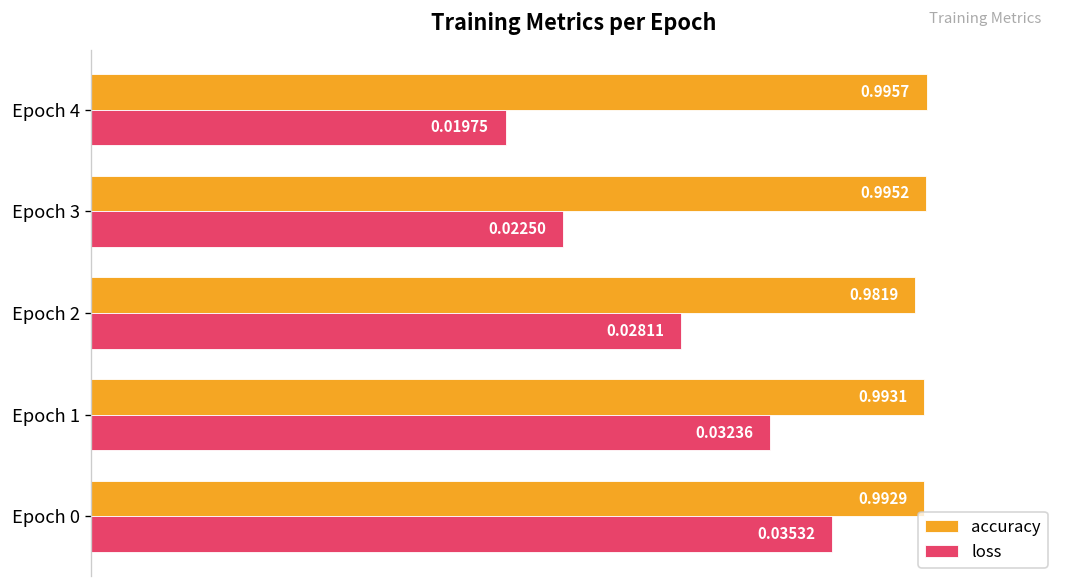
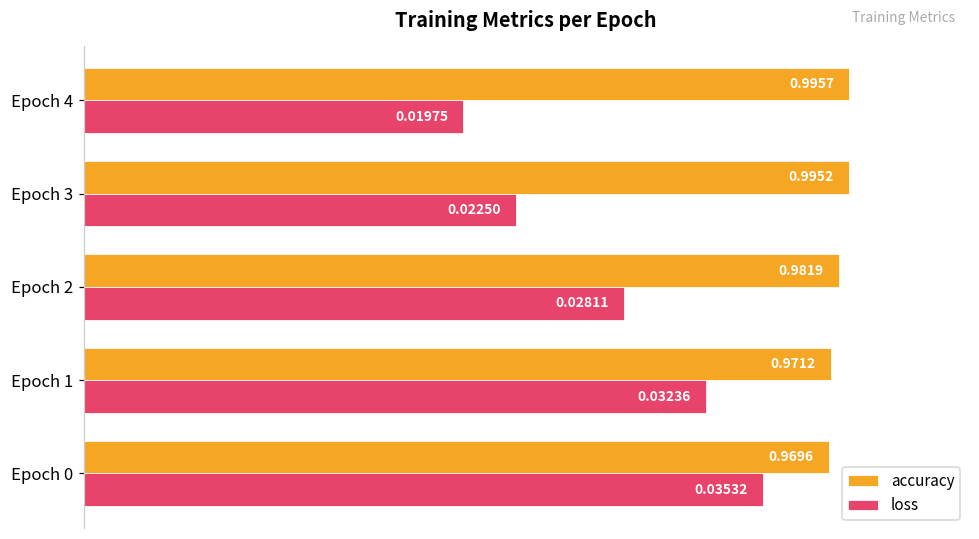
  {
    "accuracy": {
      "Epoch 4": 0.9957,
      "Epoch 3": 0.9952,
      "Epoch 2": 0.9819,
-     "Epoch 1": 0.9931,
-     "Epoch 0": 0.9929
+     "Epoch 1": 0.9712,
+     "Epoch 0": 0.9696
    }
  }
